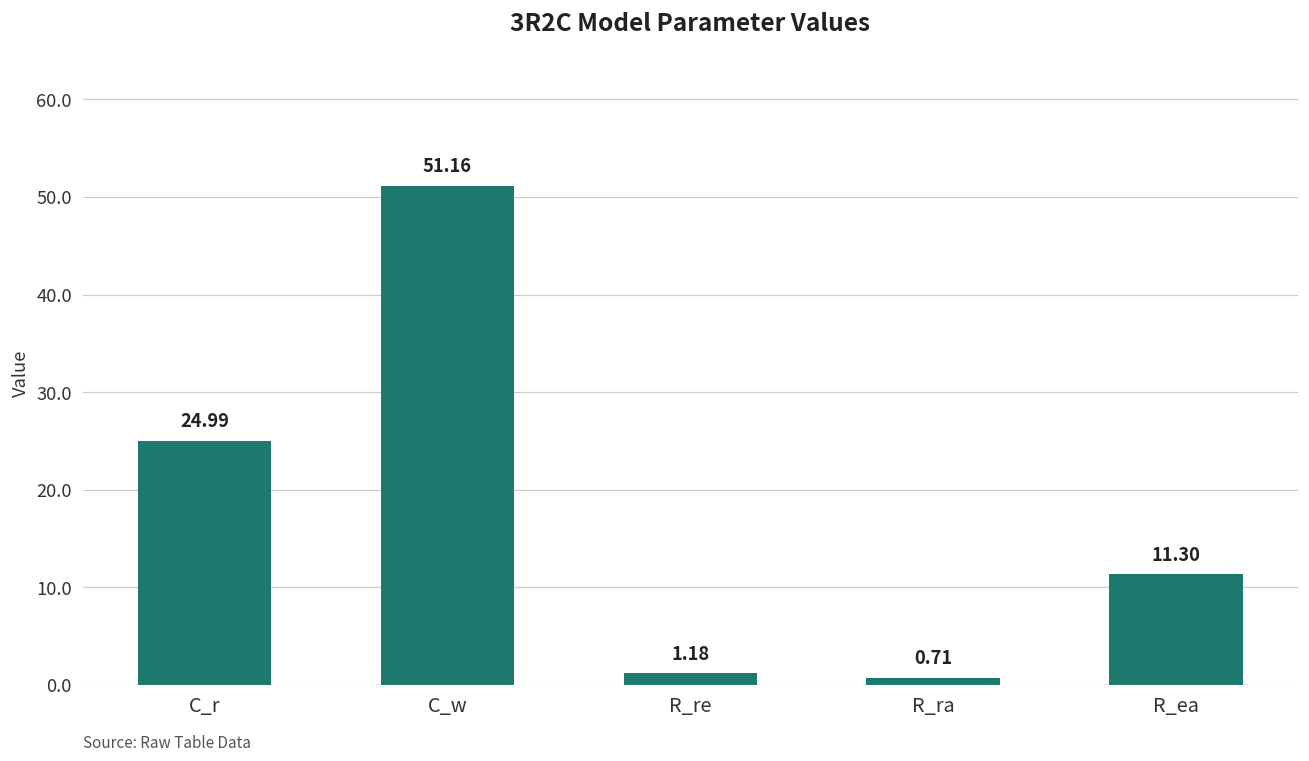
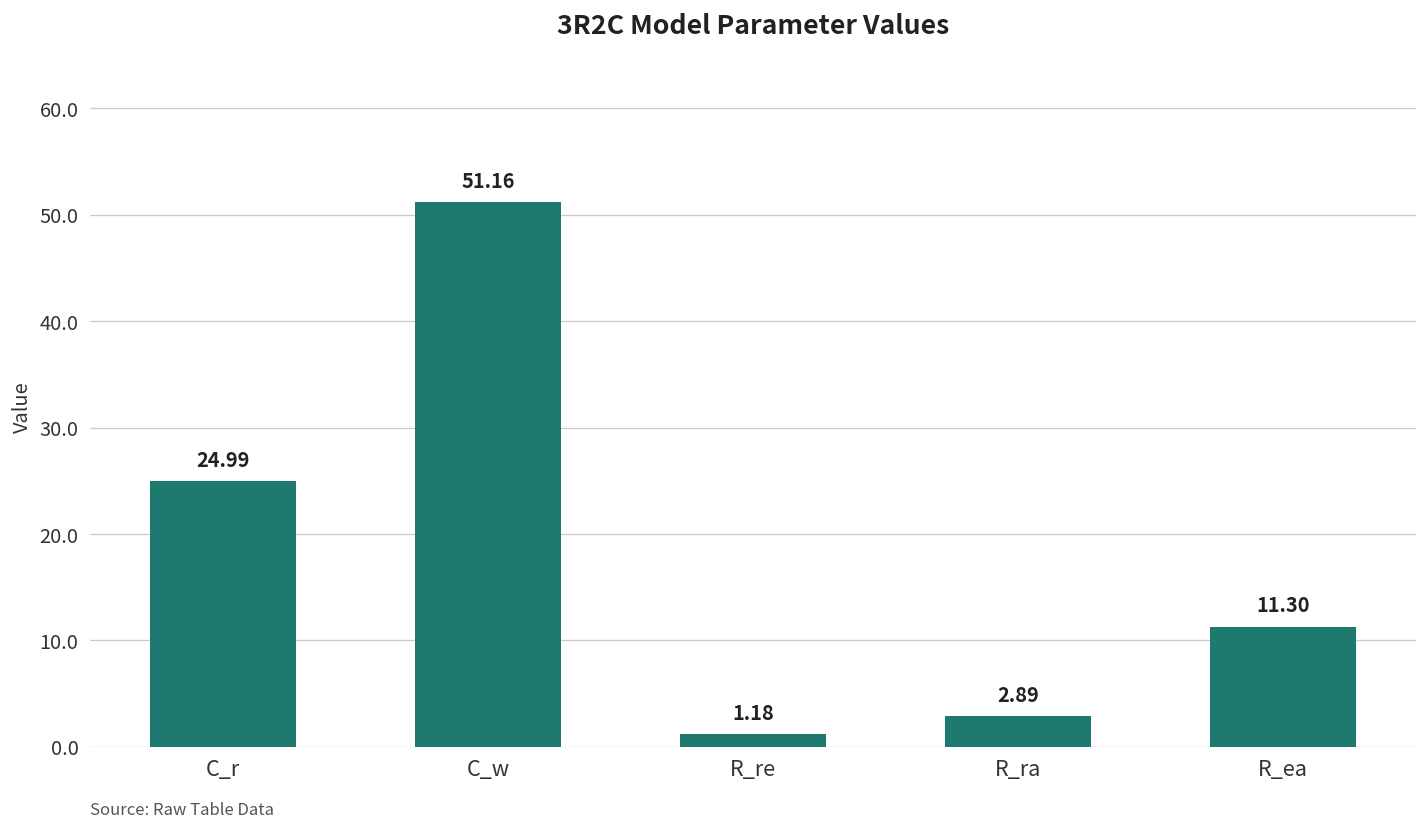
  {
    "C_r": 24.99,
    "C_w": 51.16,
    "R_re": 1.18,
-   "R_ra": 0.71,
+   "R_ra": 2.89,
    "R_ea": 11.30
  }
